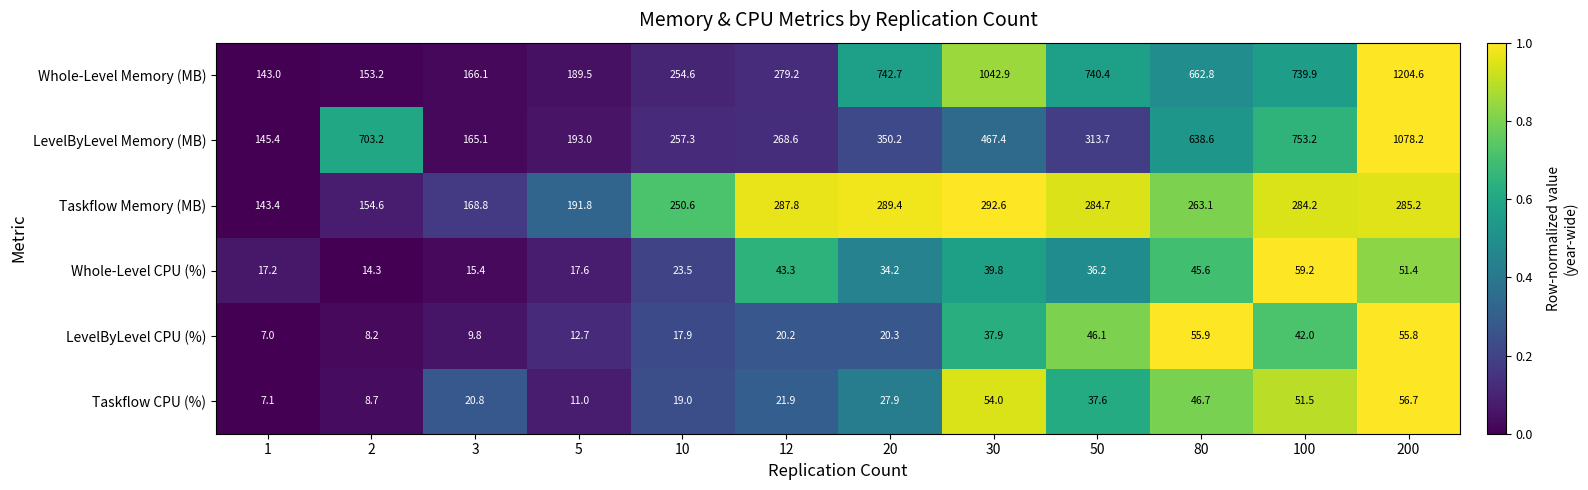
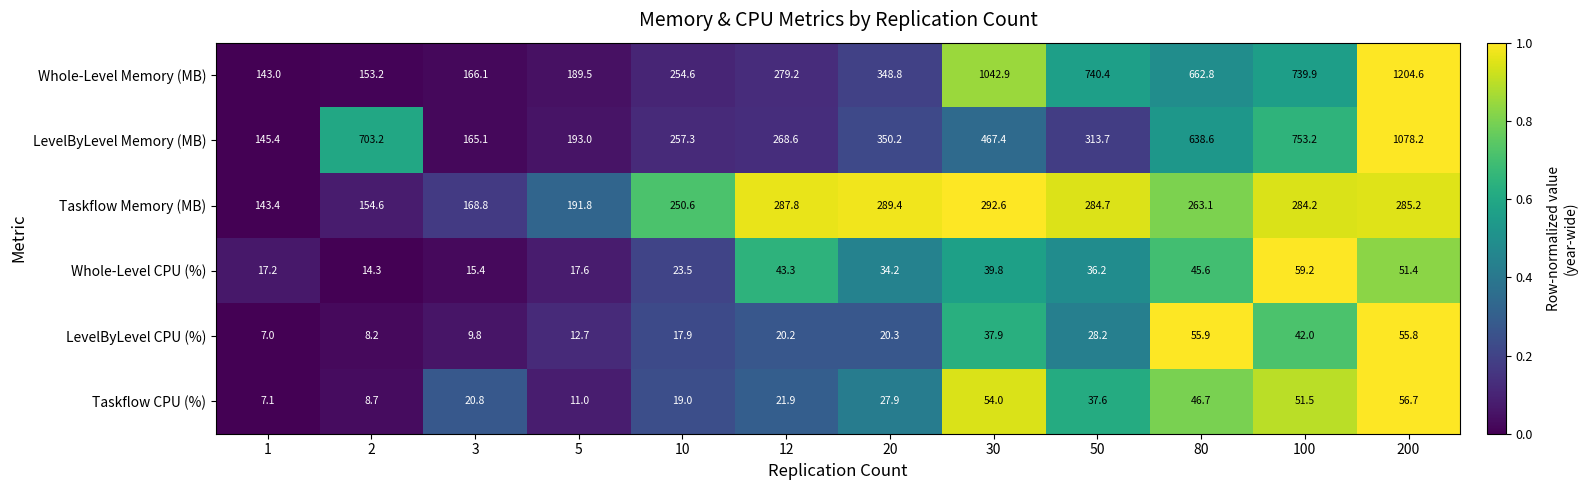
  {
    "Whole-Level Memory (MB)": {
      "1": 143.0,
      "2": 153.2,
      "3": 166.1,
      "5": 189.5,
      "10": 254.6,
      "12": 279.2,
-     "20": 742.7,
+     "20": 348.8,
      "30": 1042.9,
      "50": 740.4,
      "80": 662.8,
      "100": 739.9,
      "200": 1204.6
    },
    "LevelByLevel Memory (MB)": {
      "1": 145.4,
      "2": 703.2,
      "3": 165.1,
      "5": 193.0,
      "10": 257.3,
      "12": 268.6,
      "20": 350.2,
      "30": 467.4,
      "50": 313.7,
      "80": 638.6,
      "100": 753.2,
      "200": 1078.2
    },
    "Taskflow Memory (MB)": {
      "1": 143.4,
      "2": 154.6,
      "3": 168.8,
      "5": 191.8,
      "10": 250.6,
      "12": 287.8,
      "20": 289.4,
      "30": 292.6,
      "50": 284.7,
      "80": 263.1,
      "100": 284.2,
      "200": 285.2
    },
    "Whole-Level CPU (%)": {
      "1": 17.2,
      "2": 14.3,
      "3": 15.4,
      "5": 17.6,
      "10": 23.5,
      "12": 43.3,
      "20": 34.2,
      "30": 39.8,
      "50": 36.2,
      "80": 45.6,
      "100": 59.2,
      "200": 51.4
    },
    "LevelByLevel CPU (%)": {
      "1": 7.0,
      "2": 8.2,
      "3": 9.8,
      "5": 12.7,
      "10": 17.9,
      "12": 20.2,
      "20": 20.3,
      "30": 37.9,
-     "50": 46.1,
+     "50": 28.2,
      "80": 55.9,
      "100": 42.0,
      "200": 55.8
    },
    "Taskflow CPU (%)": {
      "1": 7.1,
      "2": 8.7,
      "3": 20.8,
      "5": 11.0,
      "10": 19.0,
      "12": 21.9,
      "20": 27.9,
      "30": 54.0,
      "50": 37.6,
      "80": 46.7,
      "100": 51.5,
      "200": 56.7
    }
  }
